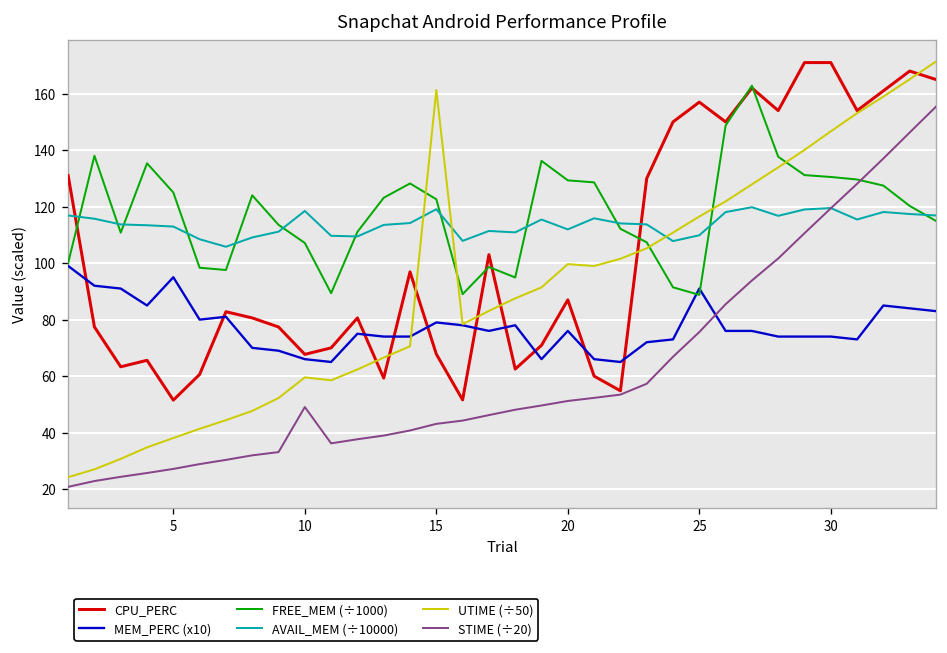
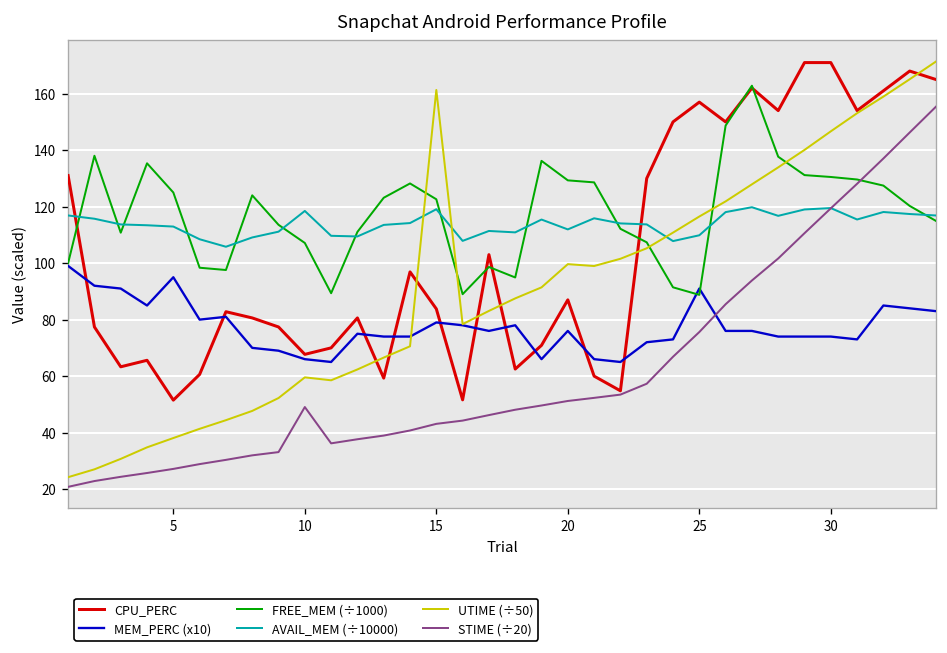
  {
    "CPU_PERC": {
      "5": 52,
      "10": 68,
-     "15": 68,
+     "15": 84,
      "20": 87,
      "25": 157,
      "30": 171
    },
    "MEM_PERC (x10)": {
      "5": 95,
      "10": 66,
      "15": 79,
      "20": 76,
      "25": 91,
      "30": 74
    },
    "FREE_MEM (÷1000)": {
      "5": 125,
      "10": 107,
      "15": 123,
      "20": 129,
      "25": 89,
      "30": 131
    },
    "AVAIL_MEM (÷10000)": {
      "5": 113,
      "10": 118,
      "15": 119,
      "20": 112,
      "25": 110
    },
    "UTIME (÷50)": {
      "5": 38,
      "10": 60,
      "15": 161,
      "20": 100,
      "25": 117,
      "30": 147
    },
    "STIME (÷20)": {
      "5": 27,
      "10": 49,
      "15": 43,
      "20": 51,
      "25": 76
    }
  }
